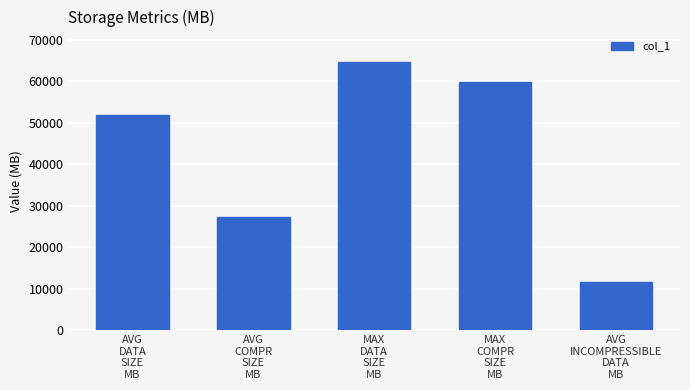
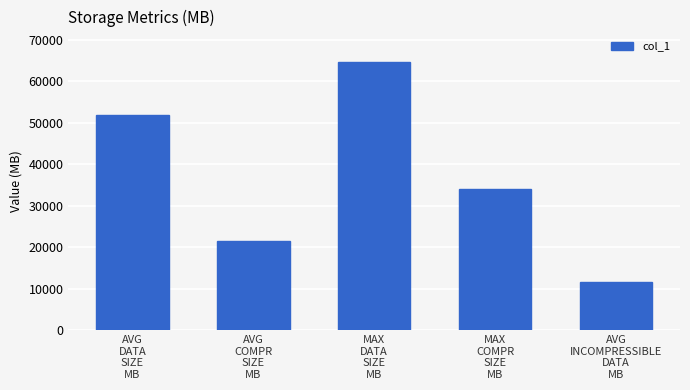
  {
    "AVG DATA SIZE MB": 52000,
-   "AVG COMPR SIZE MB": 27000,
+   "AVG COMPR SIZE MB": 21000,
    "MAX DATA SIZE MB": 65000,
-   "MAX COMPR SIZE MB": 60000,
+   "MAX COMPR SIZE MB": 34000,
    "AVG INCOMPRESSIBLE DATA MB": 12000
  }
